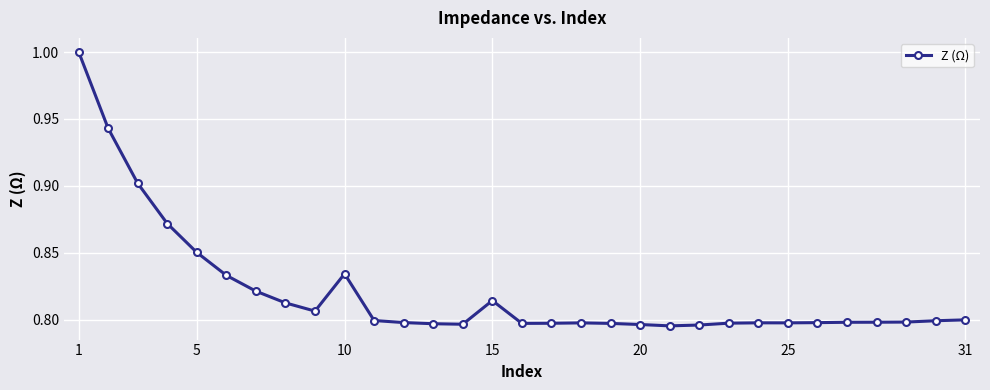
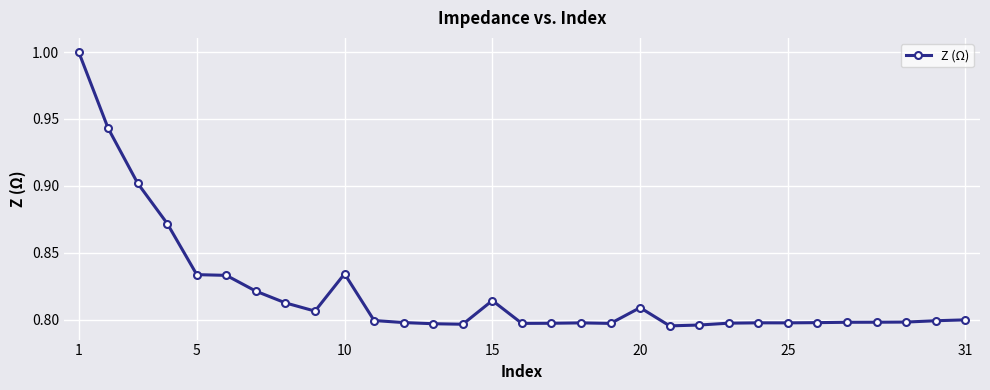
  {
    "1": 1.000,
-   "5": 0.850,
+   "5": 0.834,
    "10": 0.834,
    "15": 0.814,
-   "20": 0.796,
+   "20": 0.809,
    "25": 0.798,
    "31": 0.800
  }
